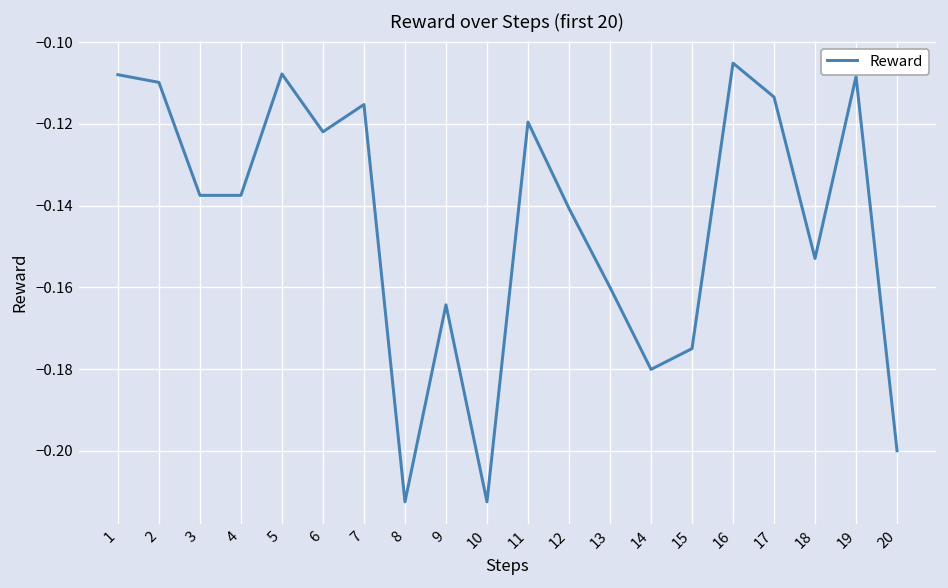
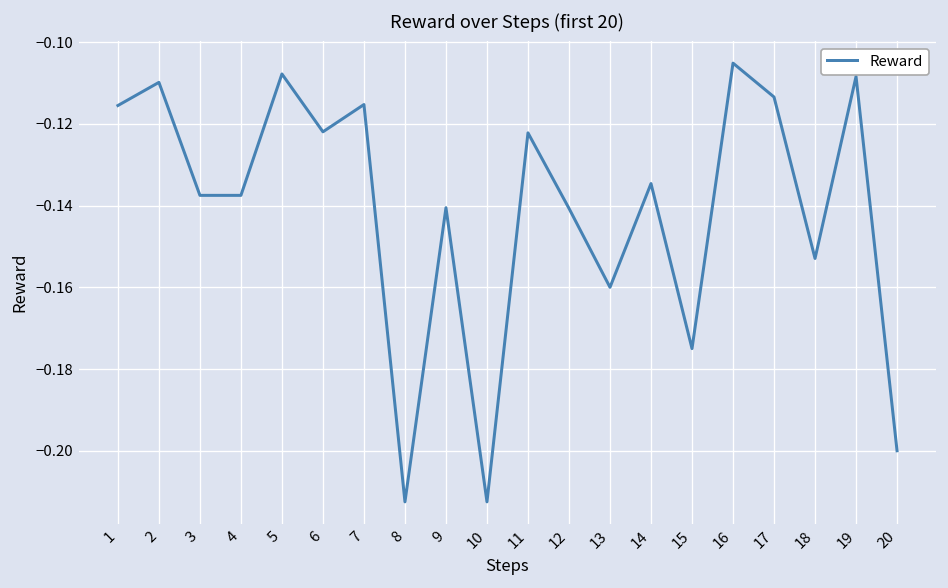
  {
-   "1": -0.108,
+   "1": -0.116,
    "2": -0.110,
    "3": -0.138,
    "4": -0.138,
    "5": -0.108,
    "6": -0.122,
    "7": -0.115,
    "8": -0.213,
-   "9": -0.164,
+   "9": -0.141,
    "10": -0.213,
-   "11": -0.120,
+   "11": -0.122,
    "12": -0.141,
    "13": -0.160,
-   "14": -0.180,
+   "14": -0.135,
    "15": -0.175,
    "16": -0.105,
    "17": -0.113,
    "18": -0.153,
    "19": -0.108,
    "20": -0.200
  }
